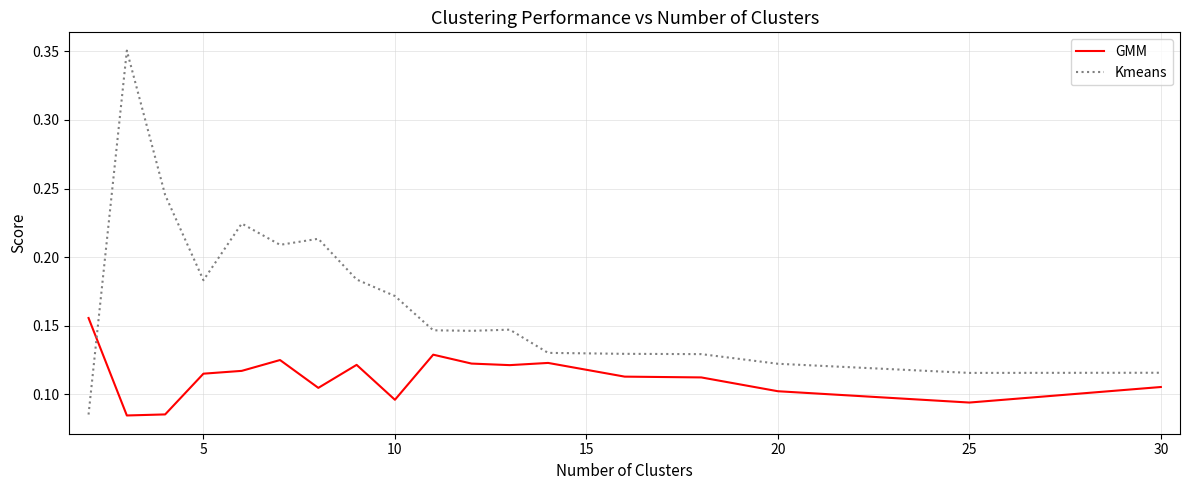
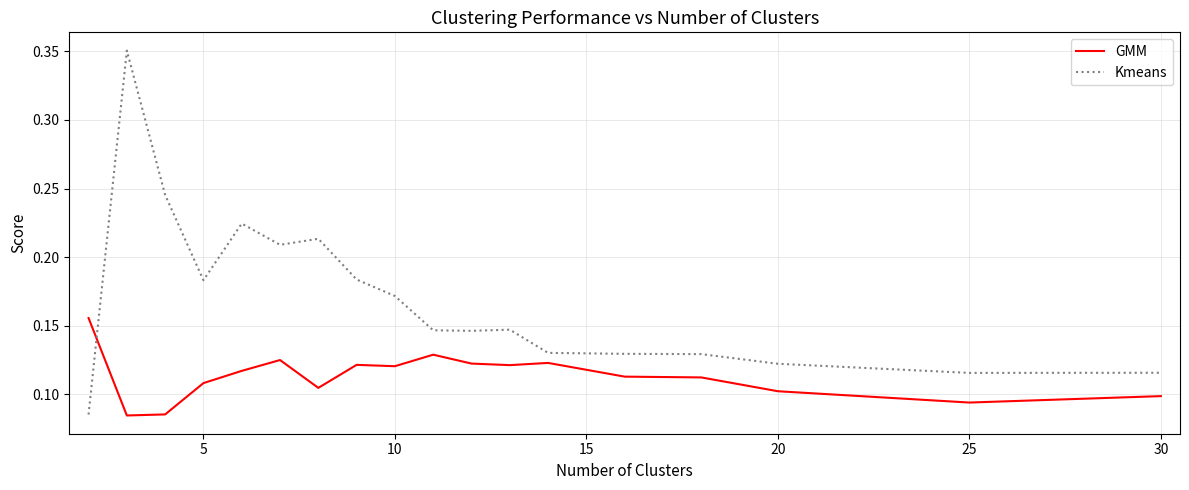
  {
    "GMM": {
-     "5": 0.115,
-     "10": 0.096,
+     "5": 0.108,
+     "10": 0.121,
      "20": 0.102,
      "25": 0.094,
-     "30": 0.105
+     "30": 0.099
    },
    "Kmeans": {
      "5": 0.183,
      "10": 0.172,
      "20": 0.122,
      "25": 0.116,
      "30": 0.116
    }
  }
